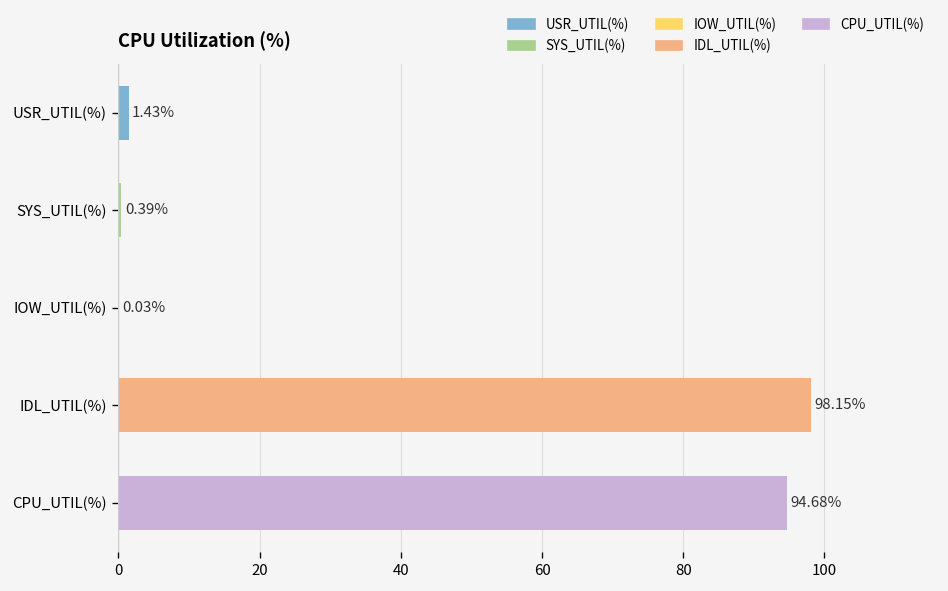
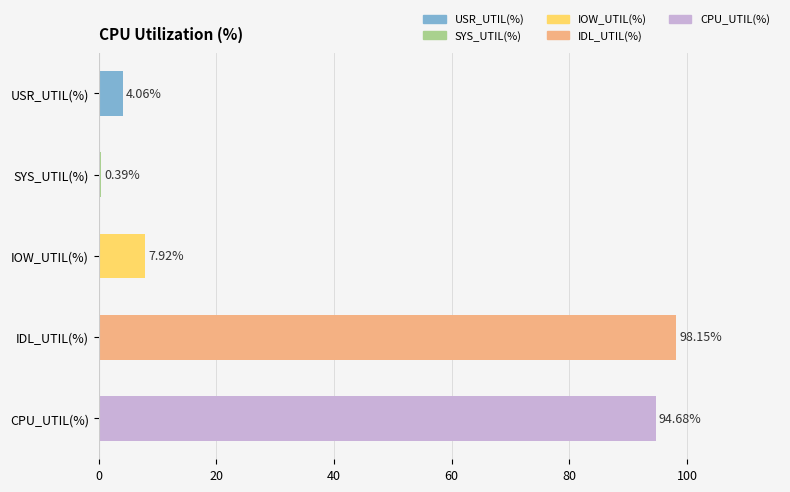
  {
-   "USR_UTIL(%)": "1.43%",
+   "USR_UTIL(%)": "4.06%",
    "SYS_UTIL(%)": "0.39%",
-   "IOW_UTIL(%)": "0.03%",
+   "IOW_UTIL(%)": "7.92%",
    "IDL_UTIL(%)": "98.15%",
    "CPU_UTIL(%)": "94.68%"
  }
